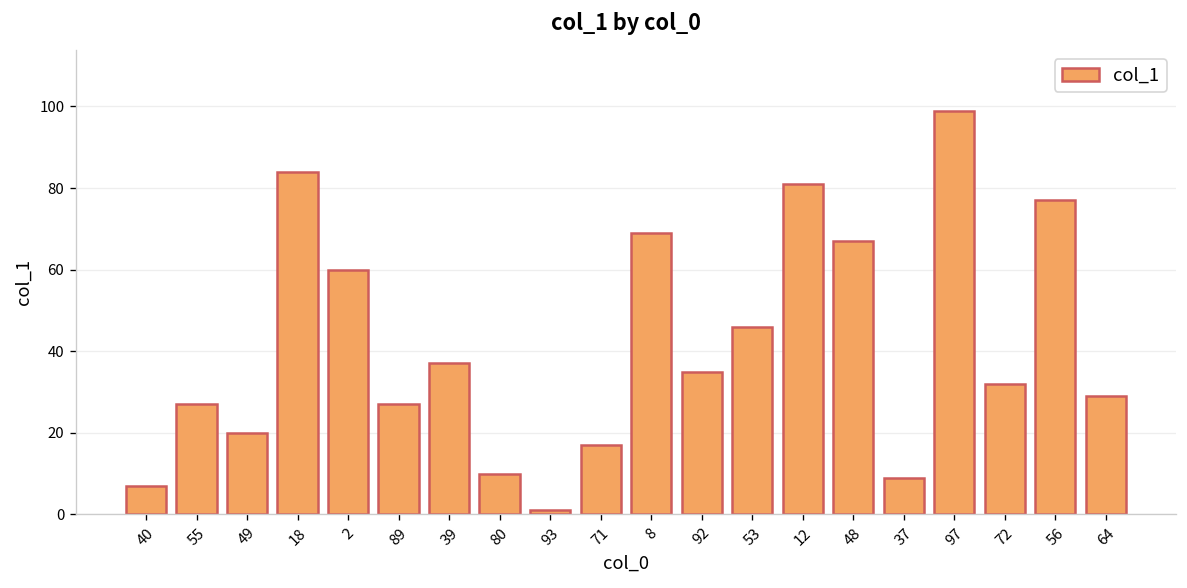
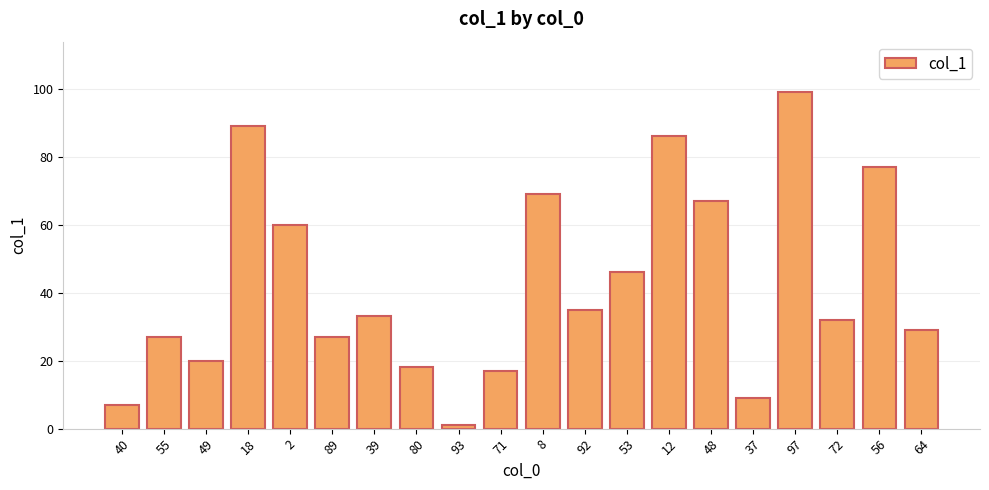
  {
    "40": 7,
    "55": 27,
    "49": 20,
-   "18": 84,
+   "18": 89,
    "2": 60,
    "89": 27,
-   "39": 37,
-   "80": 10,
+   "39": 33,
+   "80": 18,
    "93": 1,
    "71": 17,
    "8": 69,
    "92": 35,
    "53": 46,
-   "12": 81,
+   "12": 86,
    "48": 67,
    "37": 9,
    "97": 99,
    "72": 32,
    "56": 77,
    "64": 29
  }
